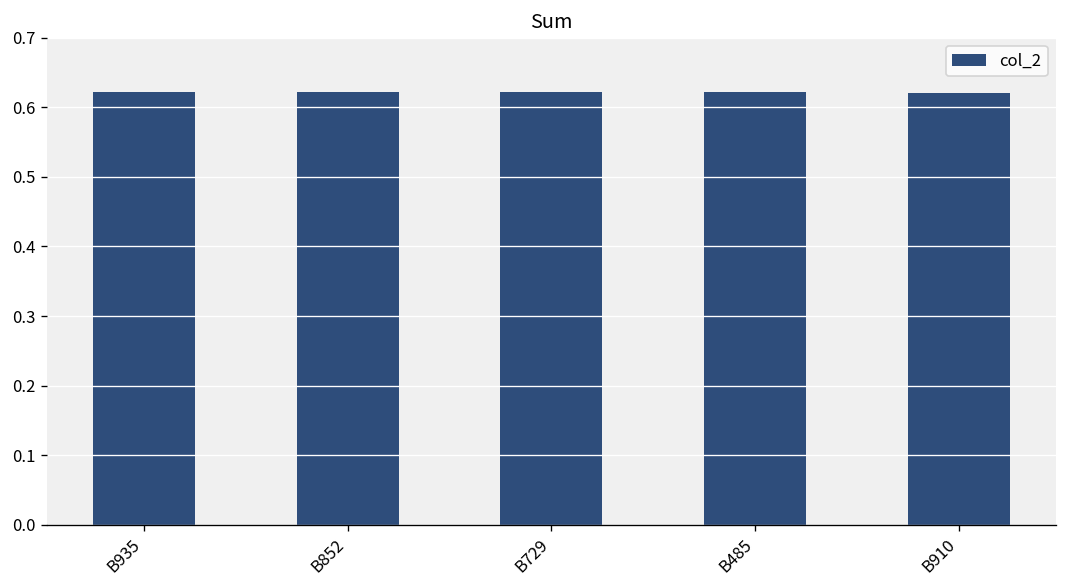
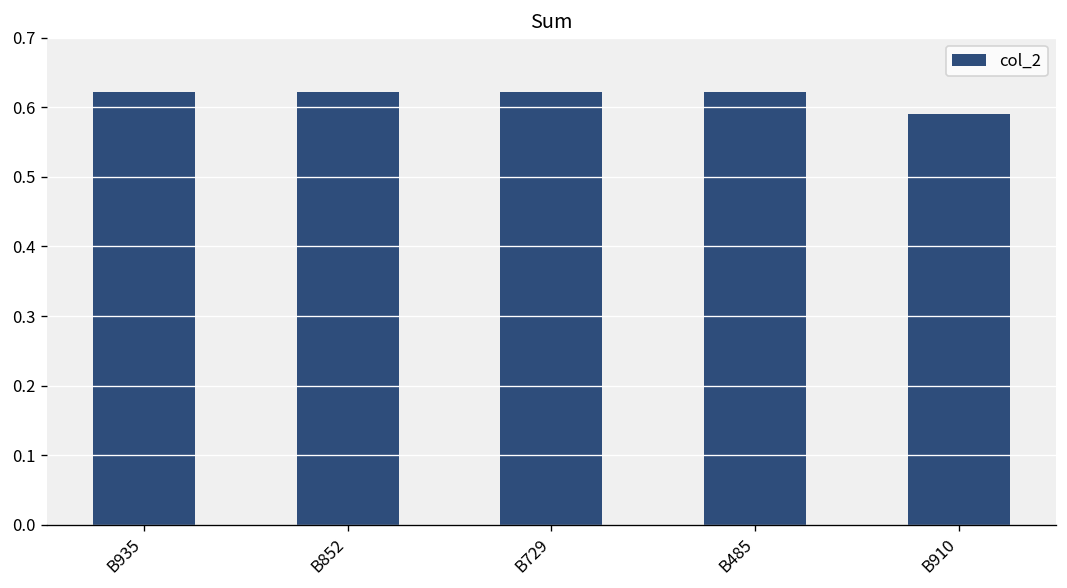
  {
    "B935": 0.62,
    "B852": 0.62,
    "B729": 0.62,
    "B485": 0.62,
-   "B910": 0.62
+   "B910": 0.59
  }
